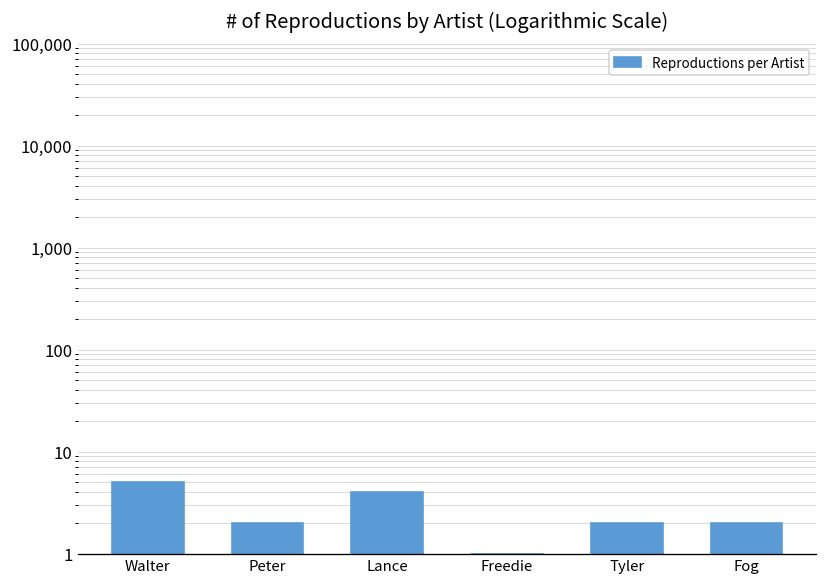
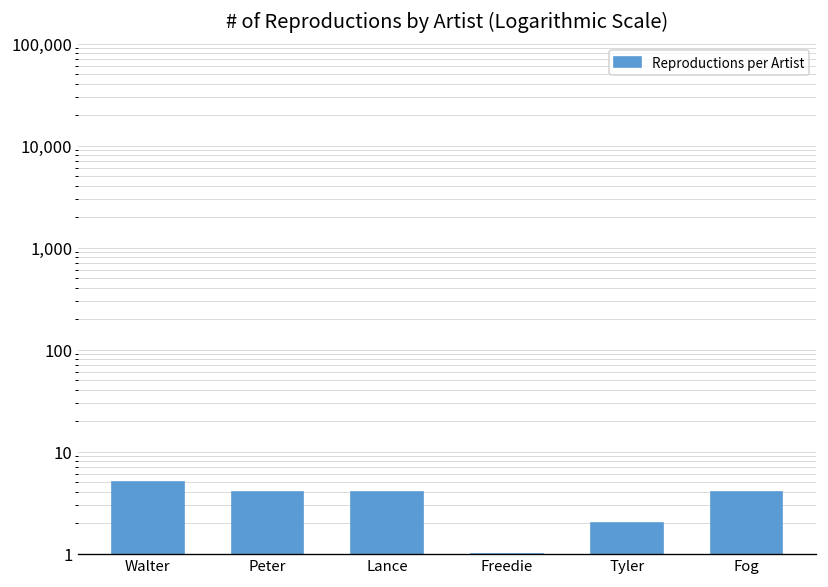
  {
    "Walter": 5,
-   "Peter": 2,
+   "Peter": 4,
    "Lance": 4,
    "Freedie": 1,
    "Tyler": 2,
-   "Fog": 2
+   "Fog": 4
  }
